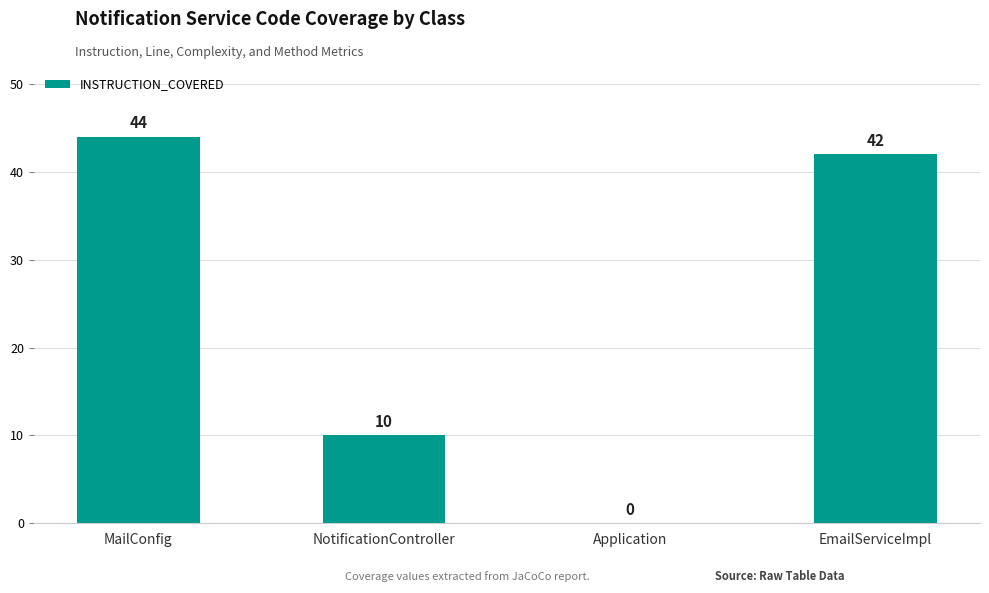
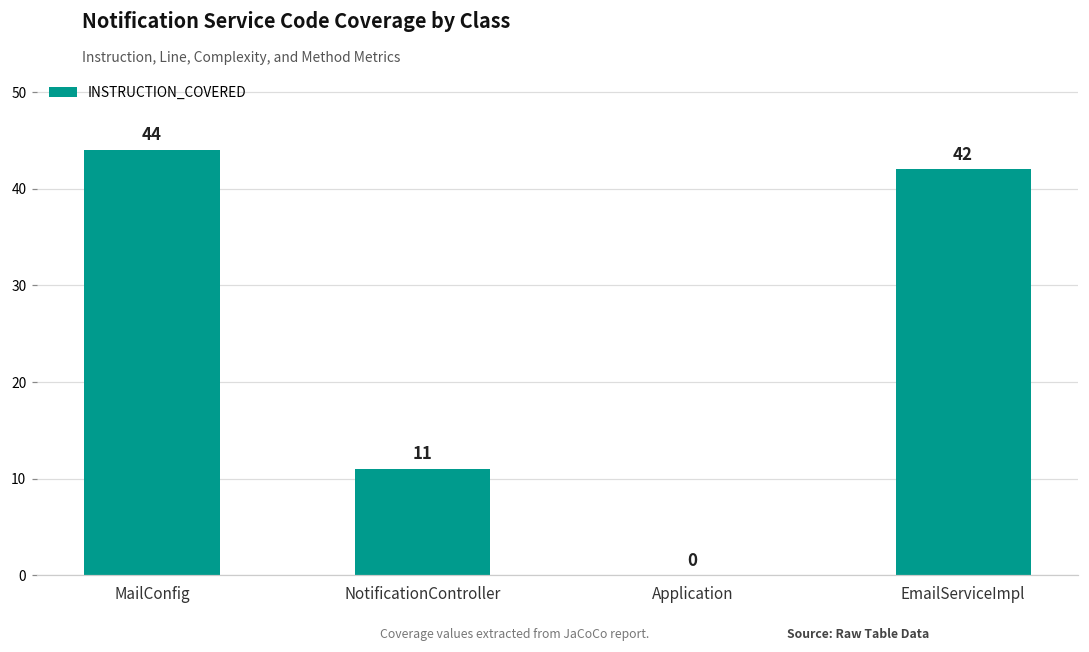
  {
    "MailConfig": 44,
-   "NotificationController": 10,
+   "NotificationController": 11,
    "Application": 0,
    "EmailServiceImpl": 42
  }
